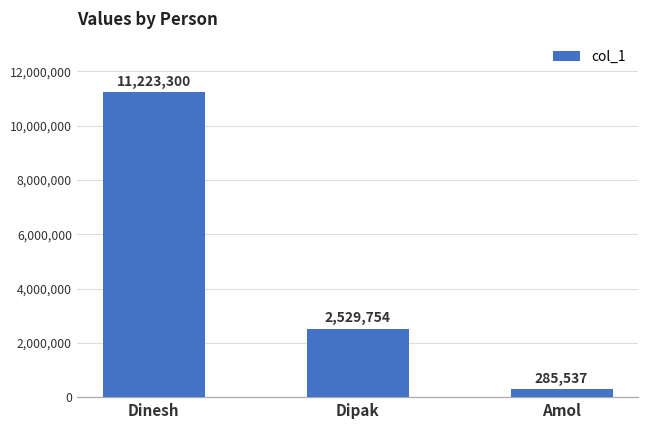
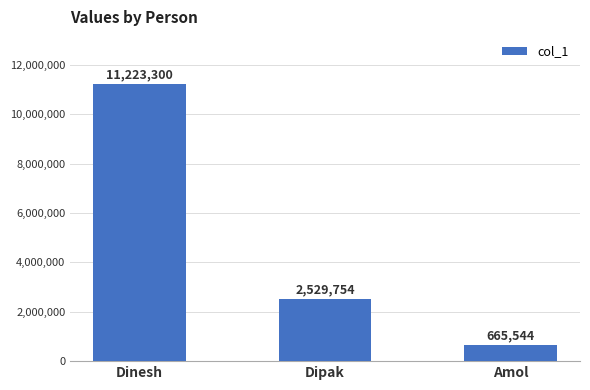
  {
    "Dinesh": "11,223,300",
    "Dipak": "2,529,754",
-   "Amol": "285,537"
+   "Amol": "665,544"
  }
